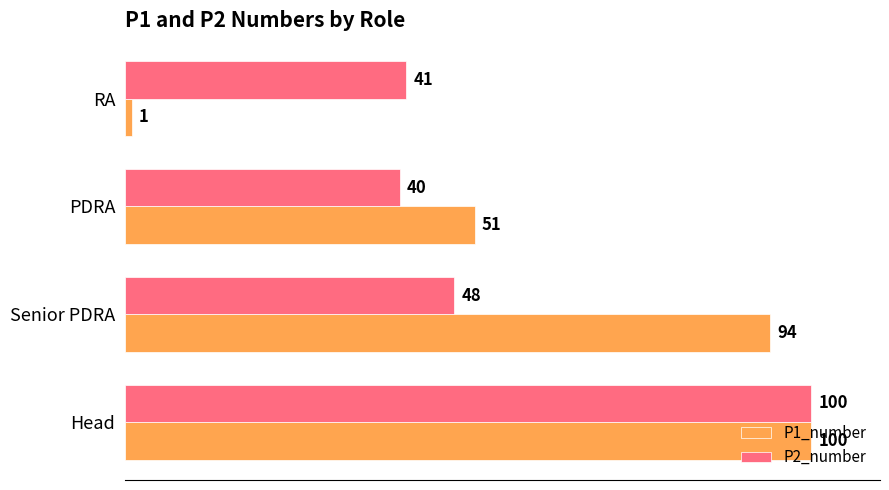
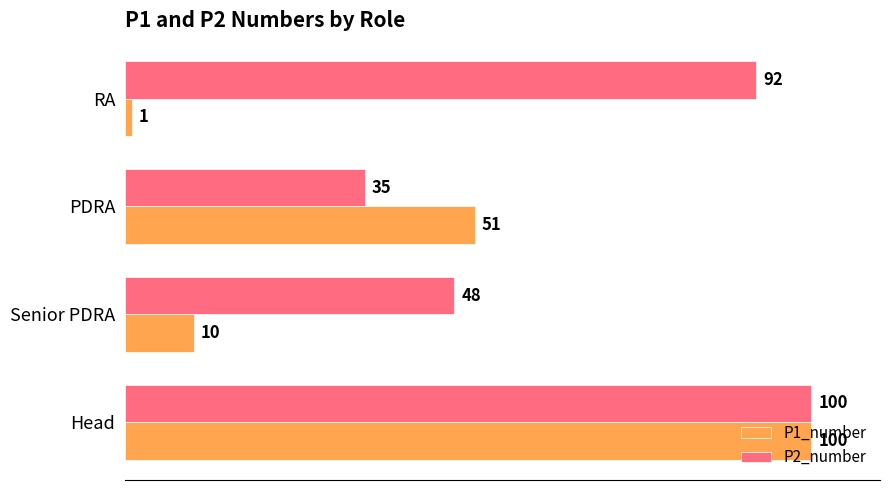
  {
    "P1_number": {
      "RA": 1,
      "PDRA": 51,
-     "Senior PDRA": 94,
+     "Senior PDRA": 10,
      "Head": 100
    },
    "P2_number": {
-     "RA": 41,
-     "PDRA": 40,
+     "RA": 92,
+     "PDRA": 35,
      "Senior PDRA": 48,
      "Head": 100
    }
  }
